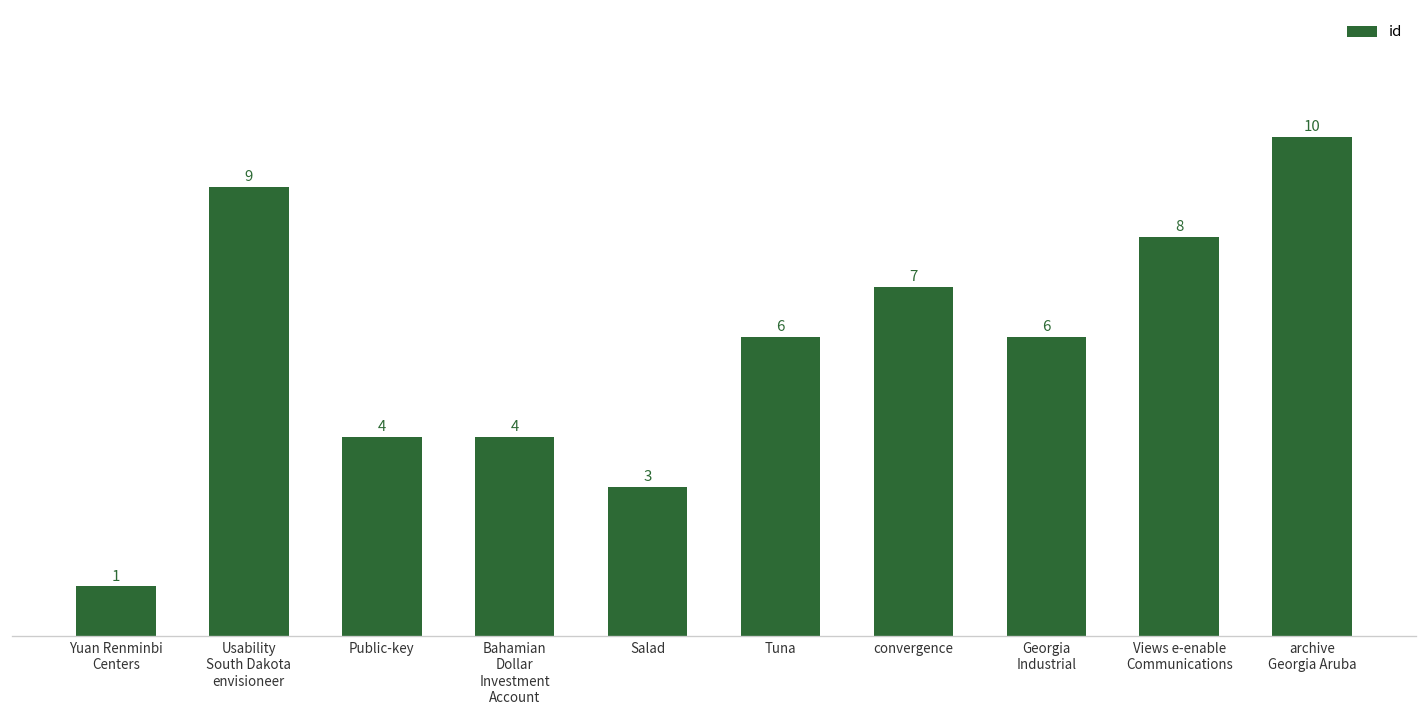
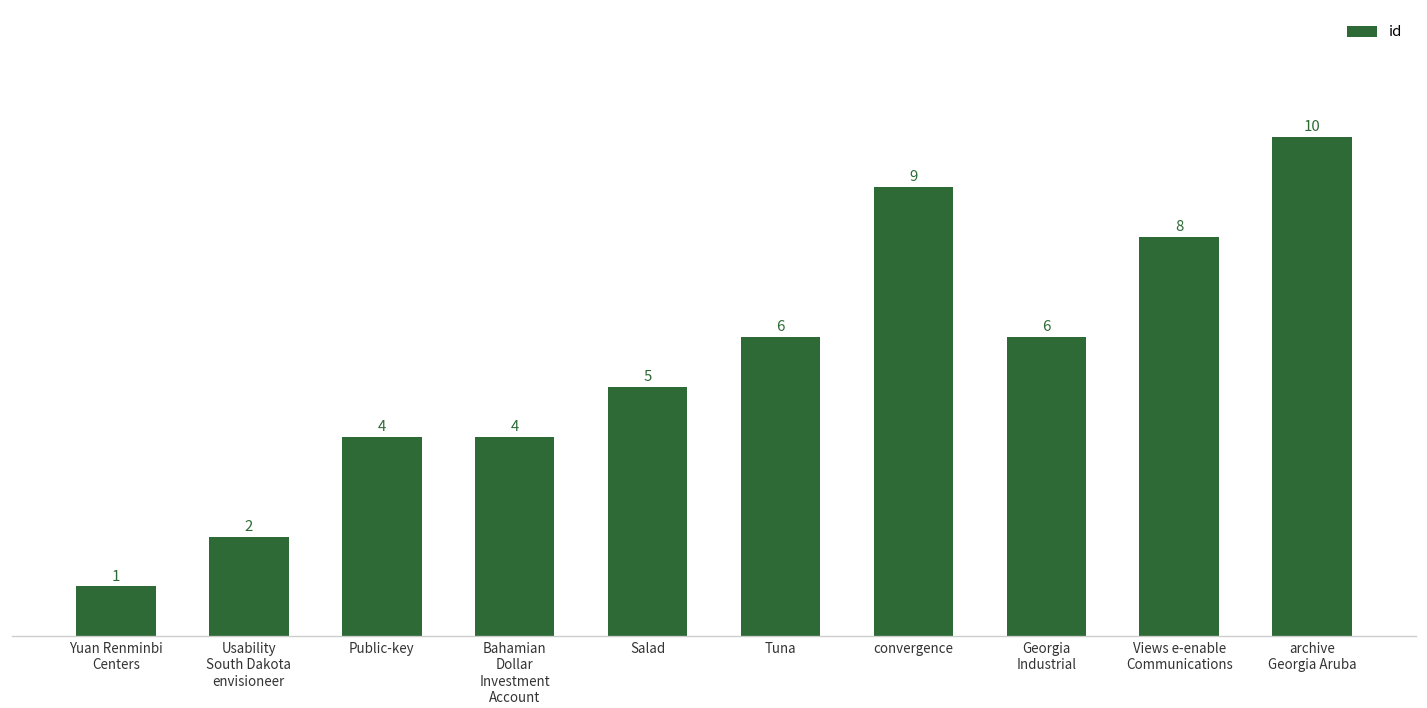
  {
    "Yuan Renminbi Centers": 1,
-   "Usability South Dakota envisioneer": 9,
+   "Usability South Dakota envisioneer": 2,
    "Public-key": 4,
    "Bahamian Dollar Investment Account": 4,
-   "Salad": 3,
+   "Salad": 5,
    "Tuna": 6,
-   "convergence": 7,
+   "convergence": 9,
    "Georgia Industrial": 6,
    "Views e-enable Communications": 8,
    "archive Georgia Aruba": 10
  }
